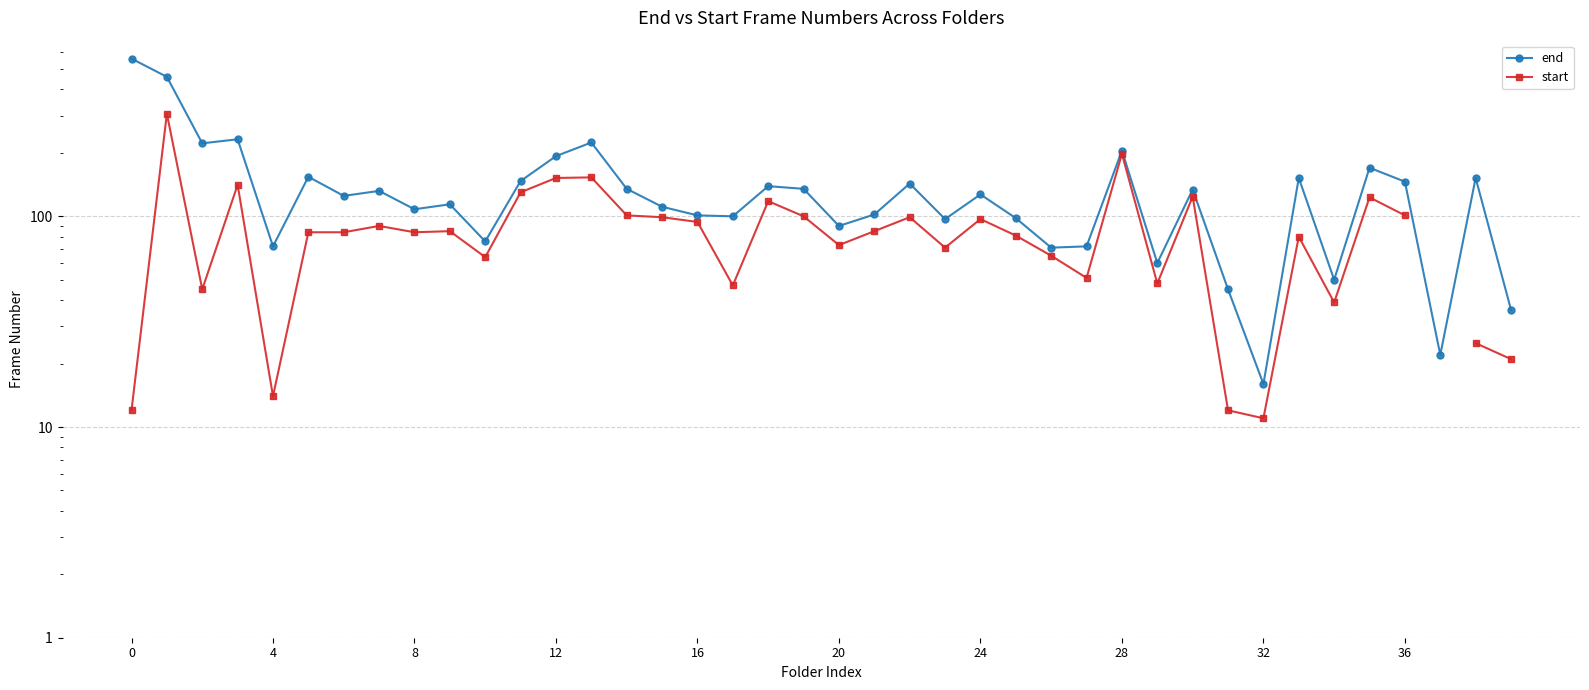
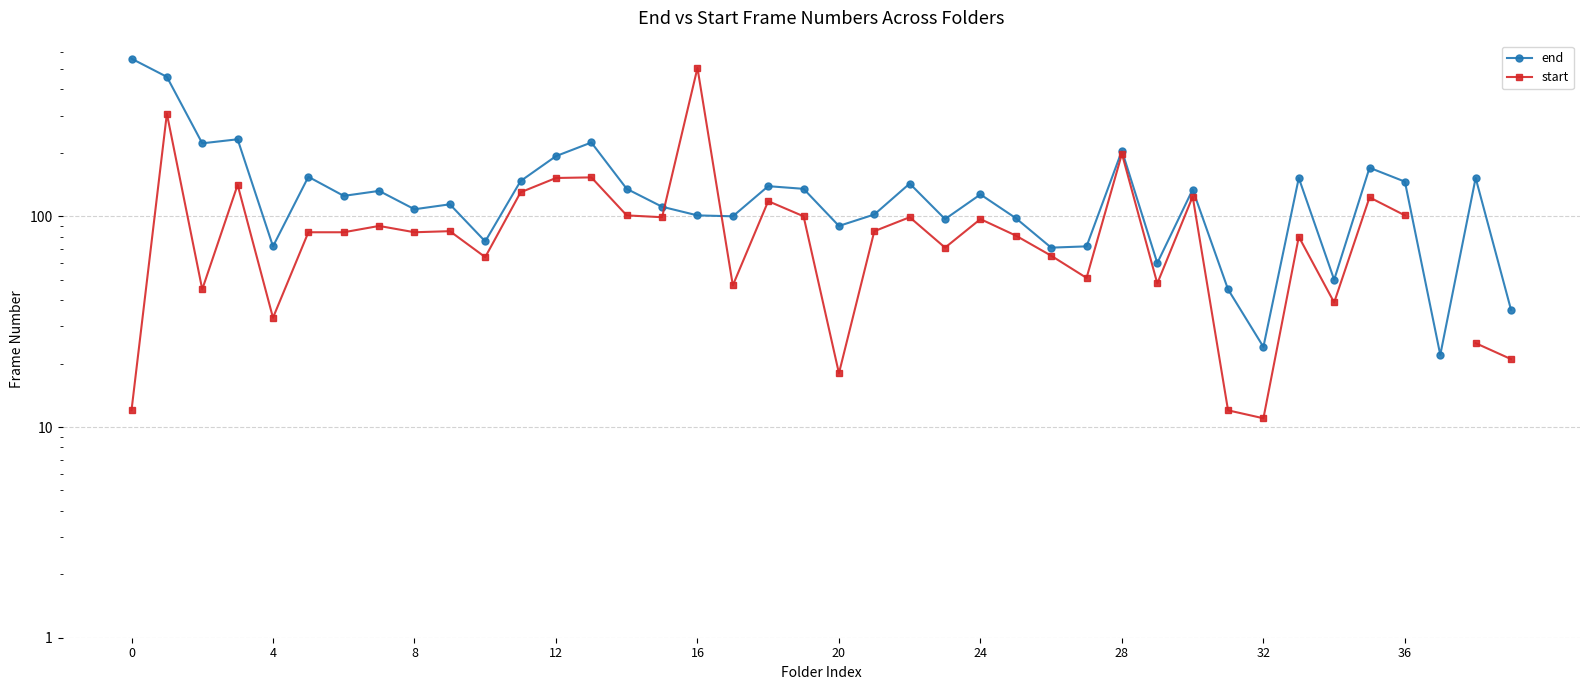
  {
    "end": {
      "0": 560,
      "4": 72,
      "8": 110,
      "12": 190,
      "16": 100,
      "20": 90,
      "24": 130,
      "28": 210,
-     "32": 16,
+     "32": 24,
      "36": 150
    },
    "start": {
      "0": 12,
-     "4": 14,
+     "4": 33,
      "8": 84,
      "12": 150,
-     "16": 90,
-     "20": 73,
+     "16": 510,
+     "20": 18,
      "24": 100,
      "28": 200,
      "32": 11,
      "36": 100
    }
  }
